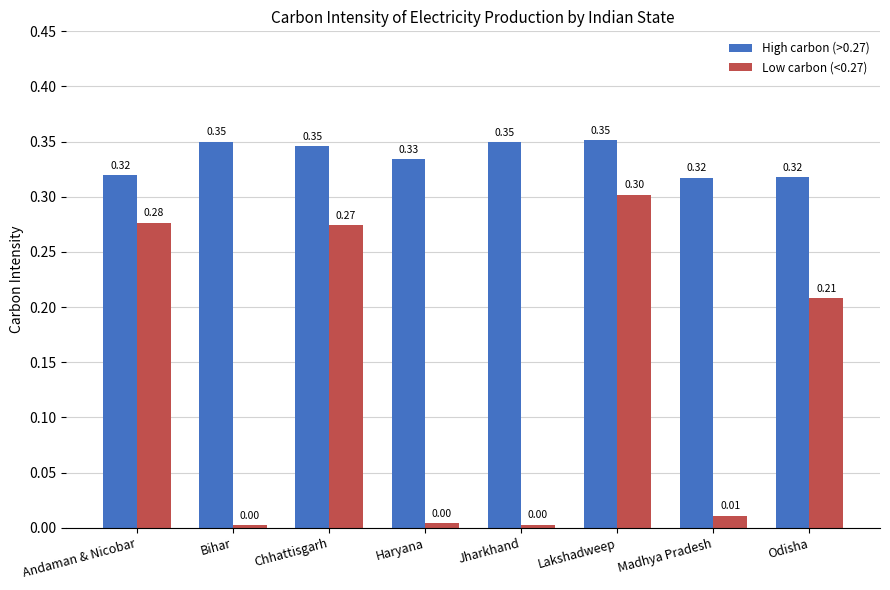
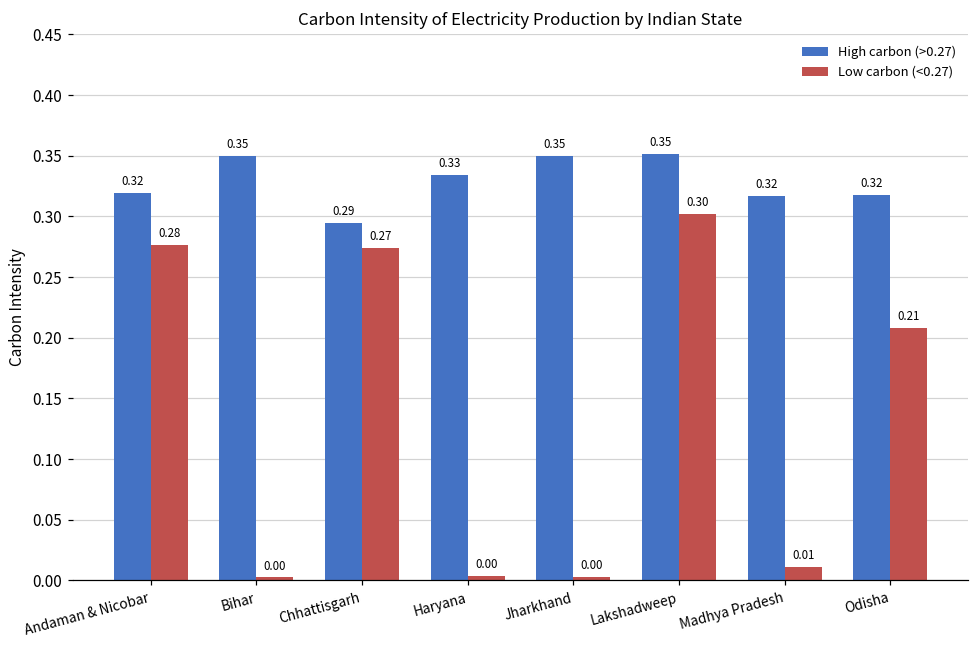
  {
    "High carbon (>0.27)": {
      "Andaman & Nicobar": 0.32,
      "Bihar": 0.35,
-     "Chhattisgarh": 0.35,
+     "Chhattisgarh": 0.29,
      "Haryana": 0.33,
      "Jharkhand": 0.35,
      "Lakshadweep": 0.35,
      "Madhya Pradesh": 0.32,
      "Odisha": 0.32
    },
    "Low carbon (<0.27)": {
      "Andaman & Nicobar": 0.28,
      "Bihar": 0.00,
      "Chhattisgarh": 0.27,
      "Haryana": 0.00,
      "Jharkhand": 0.00,
      "Lakshadweep": 0.30,
      "Madhya Pradesh": 0.01,
      "Odisha": 0.21
    }
  }
